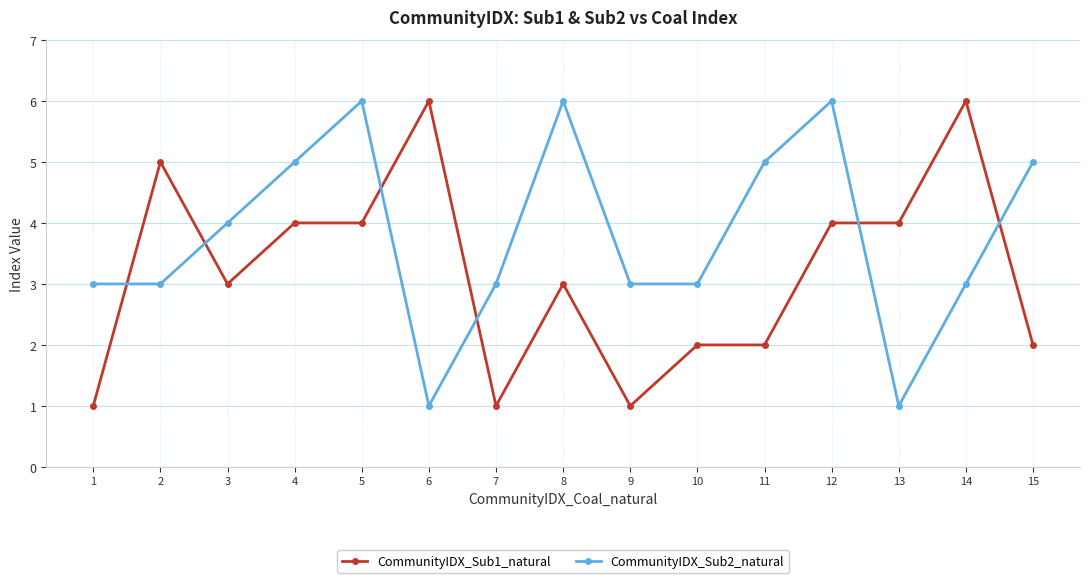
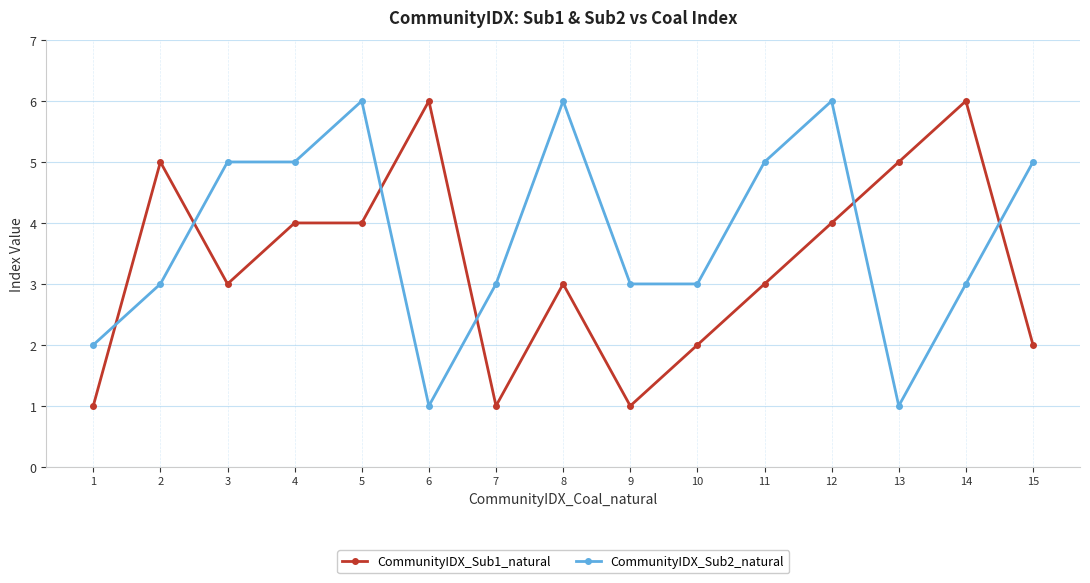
  {
    "CommunityIDX_Sub1_natural": {
      "1": 1,
      "2": 5,
      "3": 3,
      "4": 4,
      "5": 4,
      "6": 6,
      "7": 1,
      "8": 3,
      "9": 1,
      "10": 2,
-     "11": 2,
+     "11": 3,
      "12": 4,
-     "13": 4,
+     "13": 5,
      "14": 6,
      "15": 2
    },
    "CommunityIDX_Sub2_natural": {
-     "1": 3,
+     "1": 2,
      "2": 3,
-     "3": 4,
+     "3": 5,
      "4": 5,
      "5": 6,
      "6": 1,
      "7": 3,
      "8": 6,
      "9": 3,
      "10": 3,
      "11": 5,
      "12": 6,
      "13": 1,
      "14": 3,
      "15": 5
    }
  }
